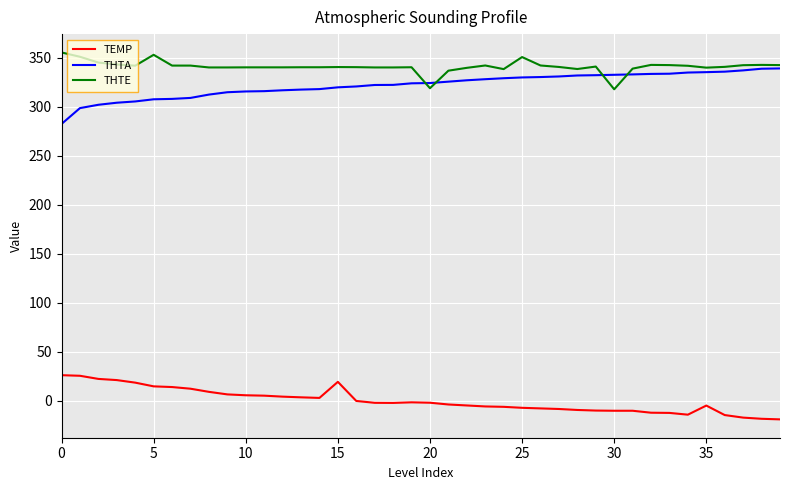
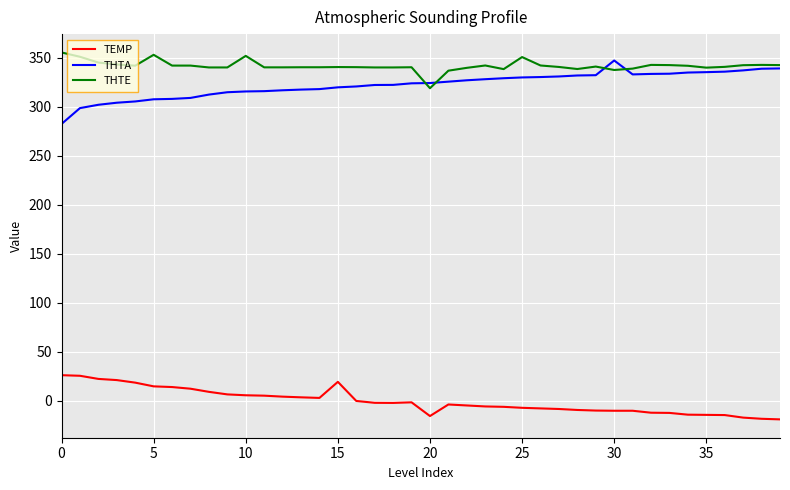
  {
    "TEMP": {
      "0": 30,
      "5": 10,
      "10": 10,
      "15": 20,
-     "20": 0,
+     "20": -20,
      "25": -10,
      "30": -10,
-     "35": -5
+     "35": -15
    },
    "THTA": {
      "0": 280,
      "5": 310,
      "10": 320,
      "15": 320,
      "20": 320,
      "25": 330,
-     "30": 330,
+     "30": 350,
      "35": 340
    },
    "THTE": {
      "0": 360,
      "5": 350,
-     "10": 340,
+     "10": 350,
      "15": 340,
      "20": 320,
      "25": 350,
-     "30": 320,
+     "30": 340,
      "35": 340
    }
  }
